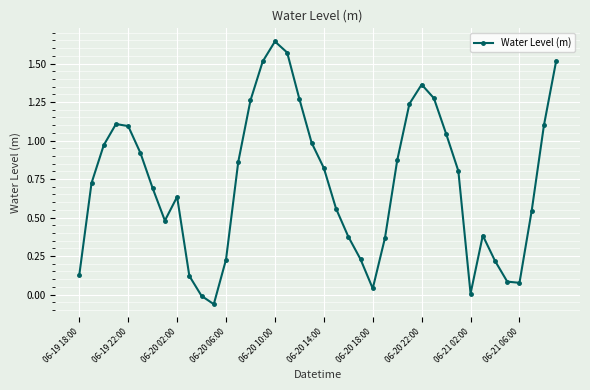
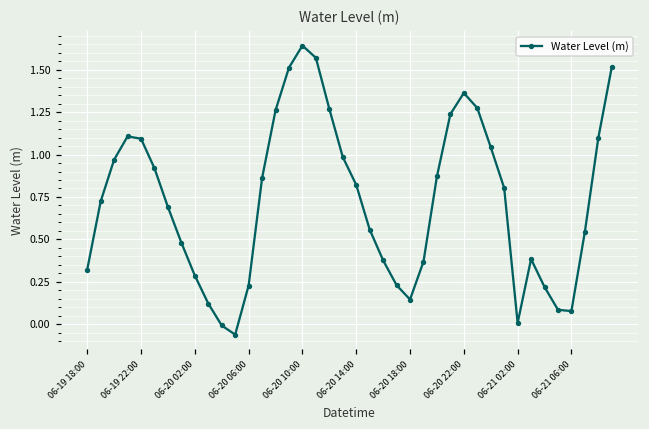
  {
-   "06-19 18:00": 0.13,
+   "06-19 18:00": 0.32,
    "06-19 22:00": 1.09,
-   "06-20 02:00": 0.63,
+   "06-20 02:00": 0.29,
    "06-20 06:00": 0.23,
    "06-20 10:00": 1.64,
    "06-20 14:00": 0.82,
-   "06-20 18:00": 0.04,
+   "06-20 18:00": 0.14,
    "06-20 22:00": 1.36,
    "06-21 02:00": 0.01,
    "06-21 06:00": 0.08
  }
